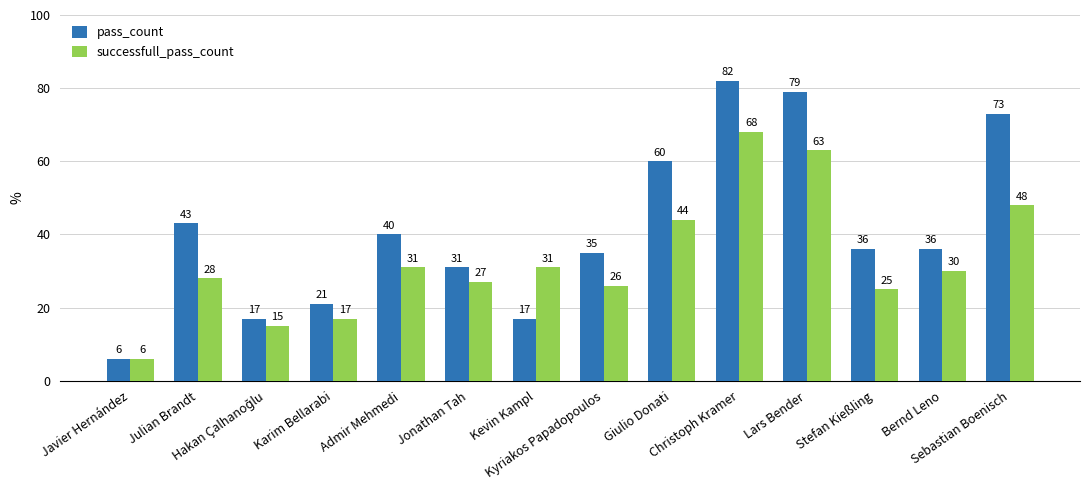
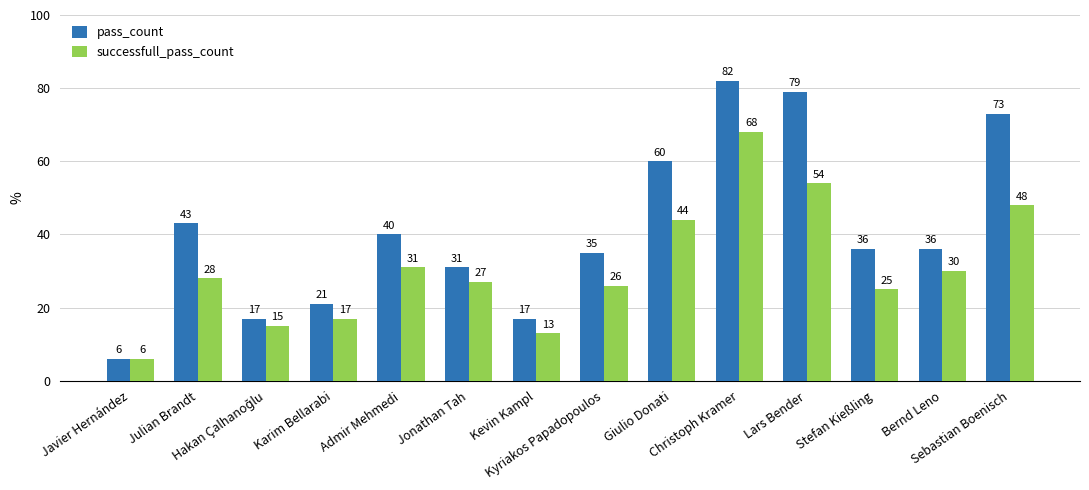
  {
    "pass_count": {
      "Javier Hernández": 6,
      "Julian Brandt": 43,
      "Hakan Çalhanoğlu": 17,
      "Karim Bellarabi": 21,
      "Admir Mehmedi": 40,
      "Jonathan Tah": 31,
      "Kevin Kampl": 17,
      "Kyriakos Papadopoulos": 35,
      "Giulio Donati": 60,
      "Christoph Kramer": 82,
      "Lars Bender": 79,
      "Stefan Kießling": 36,
      "Bernd Leno": 36,
      "Sebastian Boenisch": 73
    },
    "successfull_pass_count": {
      "Javier Hernández": 6,
      "Julian Brandt": 28,
      "Hakan Çalhanoğlu": 15,
      "Karim Bellarabi": 17,
      "Admir Mehmedi": 31,
      "Jonathan Tah": 27,
-     "Kevin Kampl": 31,
+     "Kevin Kampl": 13,
      "Kyriakos Papadopoulos": 26,
      "Giulio Donati": 44,
      "Christoph Kramer": 68,
-     "Lars Bender": 63,
+     "Lars Bender": 54,
      "Stefan Kießling": 25,
      "Bernd Leno": 30,
      "Sebastian Boenisch": 48
    }
  }
